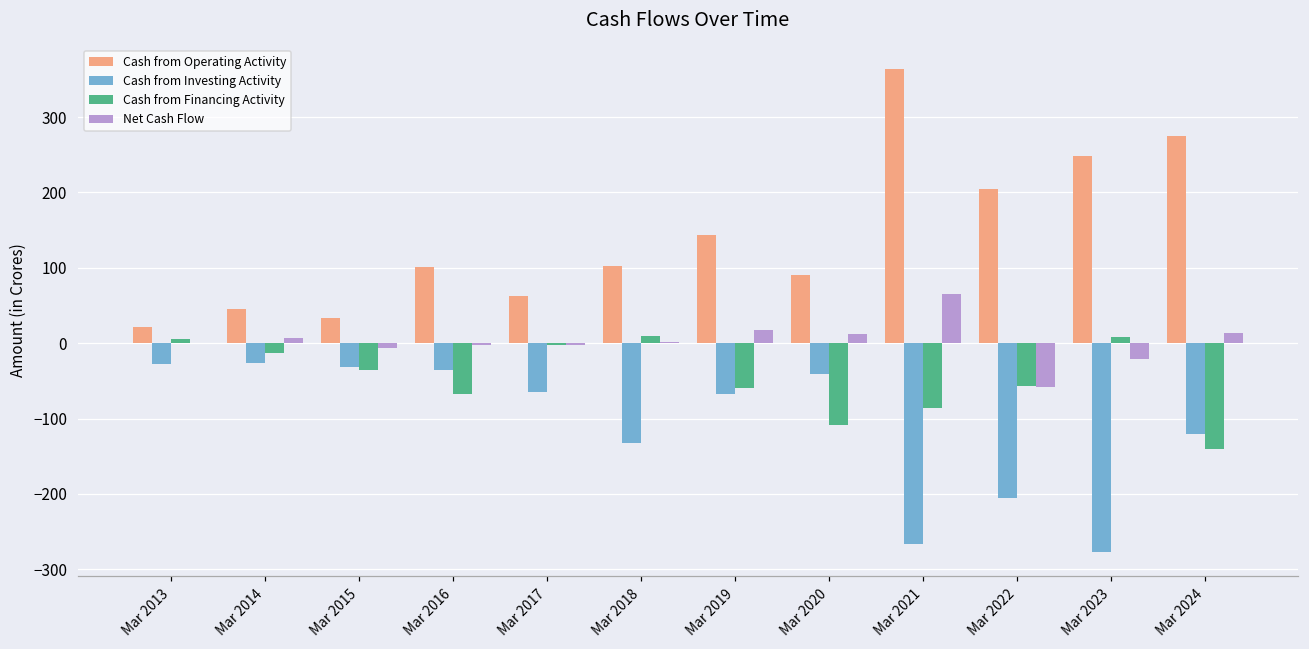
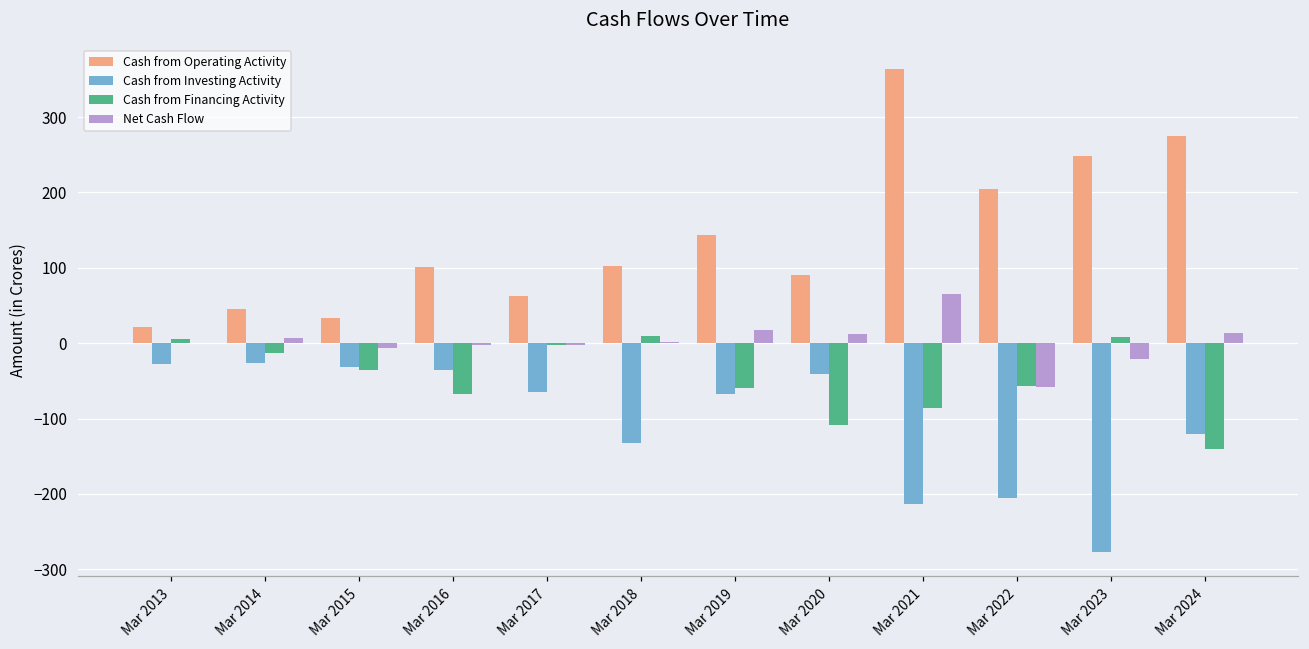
  {
    "Cash from Operating Activity": {
      "Mar 2013": 20,
      "Mar 2014": 50,
      "Mar 2015": 30,
      "Mar 2016": 100,
      "Mar 2017": 60,
      "Mar 2018": 100,
      "Mar 2019": 140,
      "Mar 2020": 90,
      "Mar 2021": 360,
      "Mar 2022": 210,
      "Mar 2023": 250,
      "Mar 2024": 280
    },
    "Cash from Investing Activity": {
      "Mar 2013": -30,
      "Mar 2014": -30,
      "Mar 2015": -30,
      "Mar 2016": -40,
      "Mar 2017": -70,
      "Mar 2018": -130,
      "Mar 2019": -70,
      "Mar 2020": -40,
-     "Mar 2021": -270,
+     "Mar 2021": -210,
      "Mar 2022": -210,
      "Mar 2023": -280,
      "Mar 2024": -120
    },
    "Cash from Financing Activity": {
      "Mar 2013": 10,
      "Mar 2014": -10,
      "Mar 2015": -40,
      "Mar 2016": -70,
      "Mar 2018": 10,
      "Mar 2019": -60,
      "Mar 2020": -110,
      "Mar 2021": -90,
      "Mar 2022": -60,
      "Mar 2023": 10,
      "Mar 2024": -140
    },
    "Net Cash Flow": {
      "Mar 2013": 0,
      "Mar 2014": 10,
      "Mar 2015": -10,
      "Mar 2019": 20,
      "Mar 2020": 10,
      "Mar 2021": 70,
      "Mar 2022": -60,
      "Mar 2023": -20,
      "Mar 2024": 10
    }
  }
